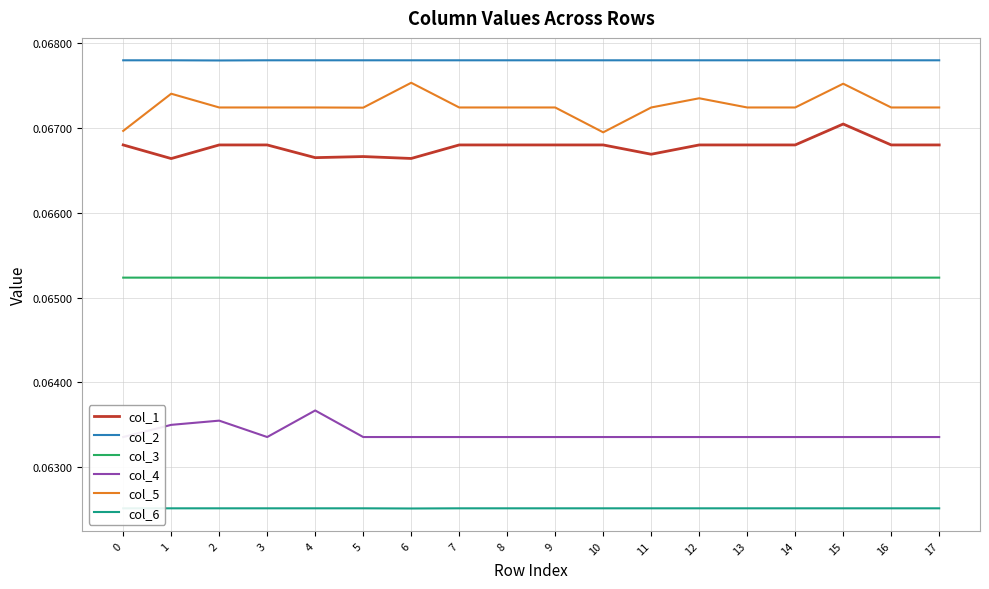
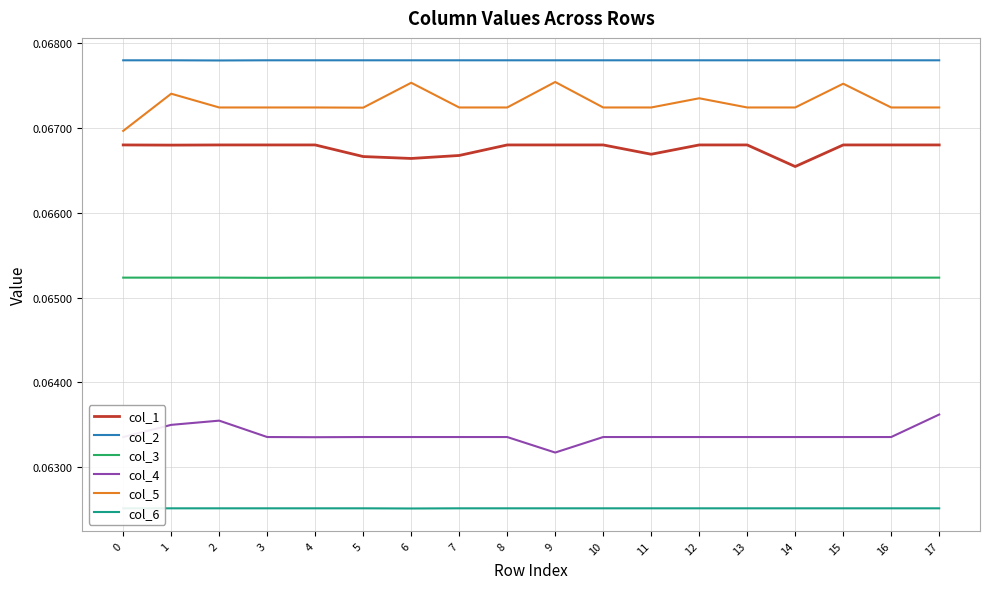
  {
    "col_1": {
      "0": 0.0668,
-     "1": 0.0666,
+     "1": 0.0668,
      "2": 0.0668,
      "3": 0.0668,
-     "4": 0.0666,
+     "4": 0.0668,
      "5": 0.0667,
      "6": 0.0666,
-     "7": 0.0668,
+     "7": 0.0667,
      "8": 0.0668,
      "9": 0.0668,
      "10": 0.0668,
      "11": 0.0667,
      "12": 0.0668,
      "13": 0.0668,
-     "14": 0.0668,
-     "15": 0.0670,
+     "14": 0.0665,
+     "15": 0.0668,
      "16": 0.0668,
      "17": 0.0668
    },
    "col_2": {
      "0": 0.0678,
      "1": 0.0678,
      "2": 0.0678,
      "3": 0.0678,
      "4": 0.0678,
      "5": 0.0678,
      "6": 0.0678,
      "7": 0.0678,
      "8": 0.0678,
      "9": 0.0678,
      "10": 0.0678,
      "11": 0.0678,
      "12": 0.0678,
      "13": 0.0678,
      "14": 0.0678,
      "15": 0.0678,
      "16": 0.0678,
      "17": 0.0678
    },
    "col_4": {
      "1": 0.0635,
      "2": 0.0635,
      "3": 0.0634,
-     "4": 0.0637,
+     "4": 0.0634,
      "5": 0.0634,
      "6": 0.0634,
      "7": 0.0634,
      "8": 0.0634,
-     "9": 0.0634,
+     "9": 0.0632,
      "10": 0.0634,
      "11": 0.0634,
      "12": 0.0634,
      "13": 0.0634,
      "14": 0.0634,
      "15": 0.0634,
      "16": 0.0634,
-     "17": 0.0634
+     "17": 0.0636
    },
    "col_5": {
      "0": 0.0670,
      "1": 0.0674,
      "2": 0.0672,
      "3": 0.0672,
      "4": 0.0672,
      "5": 0.0672,
      "6": 0.0675,
      "7": 0.0672,
      "8": 0.0672,
-     "9": 0.0672,
-     "10": 0.0669,
+     "9": 0.0675,
+     "10": 0.0672,
      "11": 0.0672,
      "12": 0.0673,
      "13": 0.0672,
      "14": 0.0672,
      "15": 0.0675,
      "16": 0.0672,
      "17": 0.0672
    }
  }
